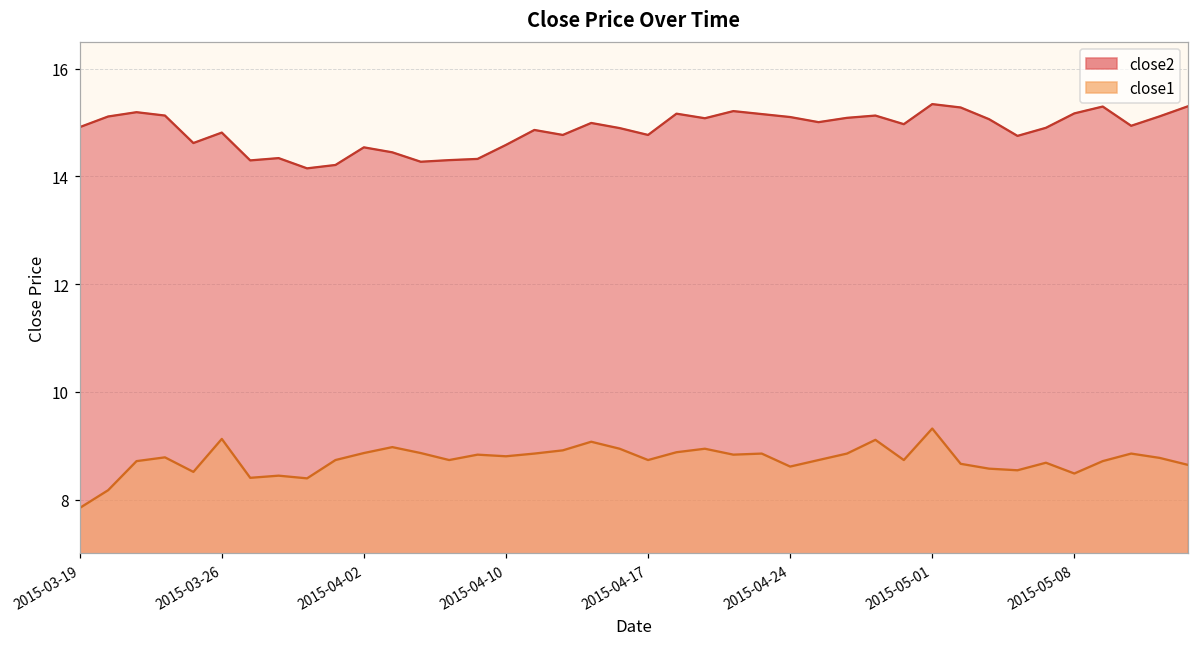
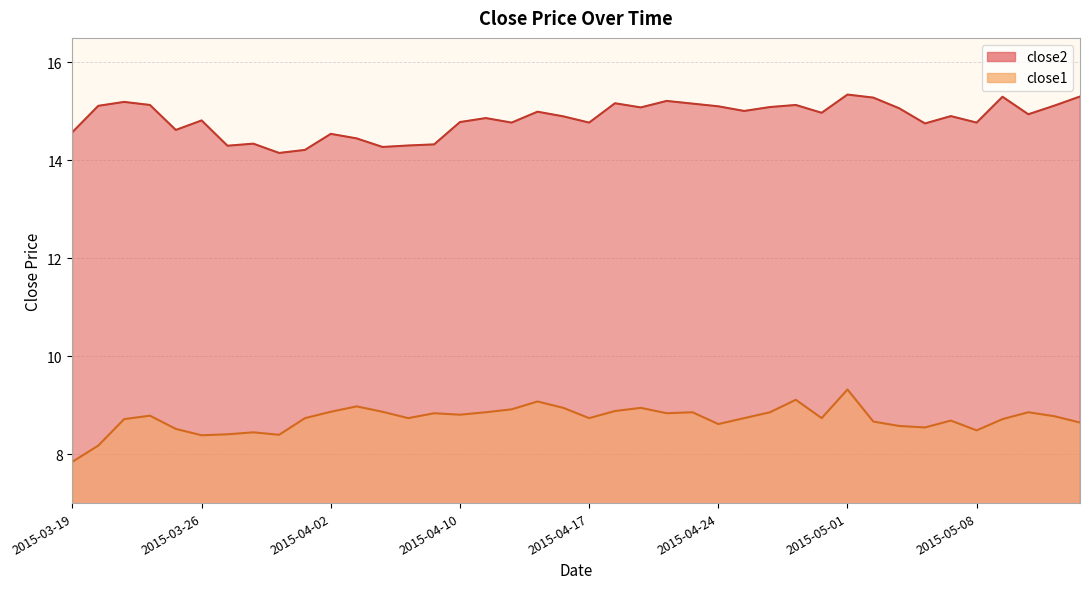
  {
    "close2": {
-     "2015-03-19": 14.9,
+     "2015-03-19": 14.6,
      "2015-03-26": 14.8,
      "2015-04-02": 14.5,
-     "2015-04-10": 14.6,
+     "2015-04-10": 14.8,
      "2015-04-17": 14.8,
      "2015-04-24": 15.1,
      "2015-05-01": 15.3,
-     "2015-05-08": 15.2
+     "2015-05-08": 14.8
    },
    "close1": {
      "2015-03-19": 7.8,
-     "2015-03-26": 9.1,
+     "2015-03-26": 8.4,
      "2015-04-02": 8.9,
      "2015-04-10": 8.8,
      "2015-04-17": 8.7,
      "2015-04-24": 8.6,
      "2015-05-01": 9.3,
      "2015-05-08": 8.5
    }
  }
